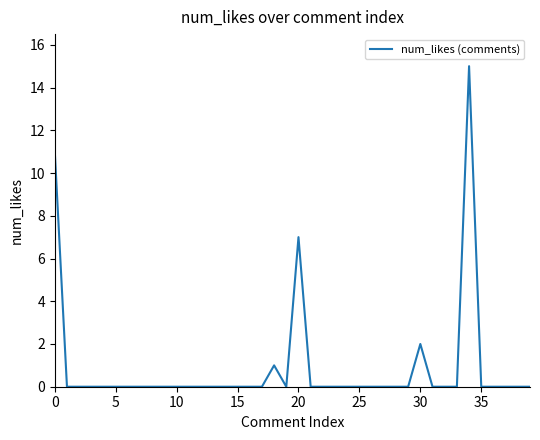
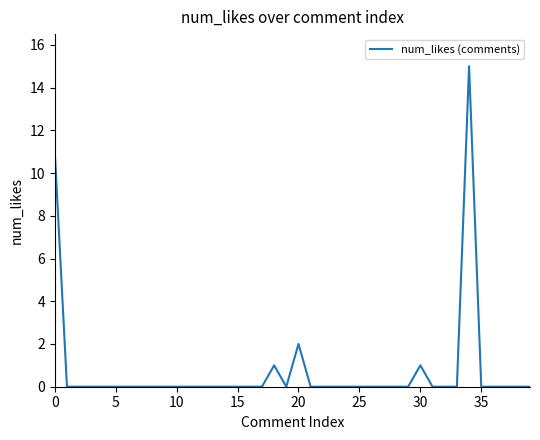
  {
    "0": 11,
    "5": 0,
    "10": 0,
    "15": 0,
-   "20": 7,
+   "20": 2,
    "25": 0,
-   "30": 2,
+   "30": 1,
    "35": 0
  }
